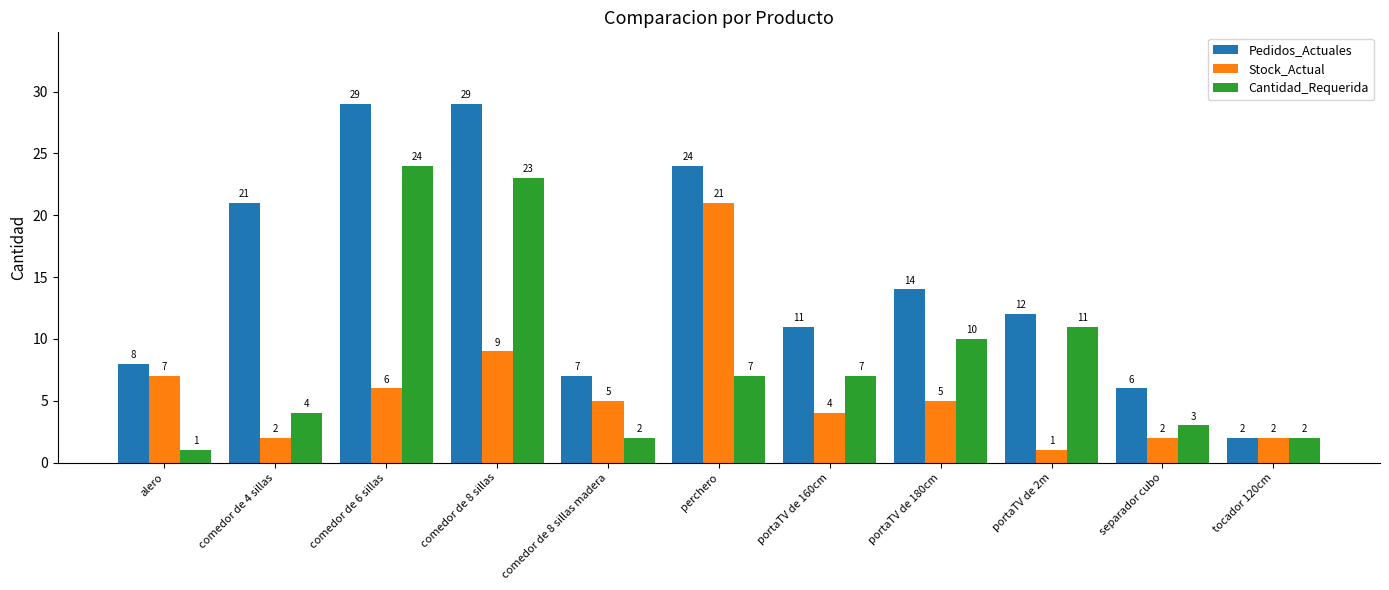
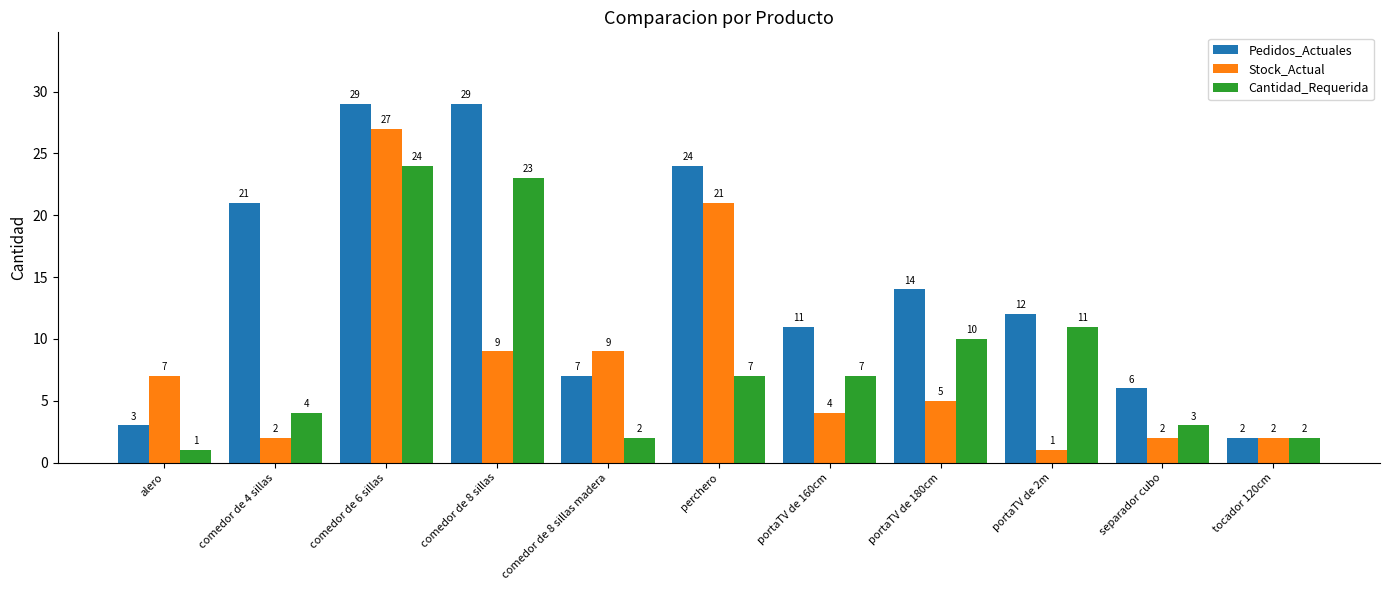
  {
    "Pedidos_Actuales": {
-     "alero": 8,
+     "alero": 3,
      "comedor de 4 sillas": 21,
      "comedor de 6 sillas": 29,
      "comedor de 8 sillas": 29,
      "comedor de 8 sillas madera": 7,
      "perchero": 24,
      "portaTV de 160cm": 11,
      "portaTV de 180cm": 14,
      "portaTV de 2m": 12,
      "separador cubo": 6,
      "tocador 120cm": 2
    },
    "Stock_Actual": {
      "alero": 7,
      "comedor de 4 sillas": 2,
-     "comedor de 6 sillas": 6,
+     "comedor de 6 sillas": 27,
      "comedor de 8 sillas": 9,
-     "comedor de 8 sillas madera": 5,
+     "comedor de 8 sillas madera": 9,
      "perchero": 21,
      "portaTV de 160cm": 4,
      "portaTV de 180cm": 5,
      "portaTV de 2m": 1,
      "separador cubo": 2,
      "tocador 120cm": 2
    },
    "Cantidad_Requerida": {
      "alero": 1,
      "comedor de 4 sillas": 4,
      "comedor de 6 sillas": 24,
      "comedor de 8 sillas": 23,
      "comedor de 8 sillas madera": 2,
      "perchero": 7,
      "portaTV de 160cm": 7,
      "portaTV de 180cm": 10,
      "portaTV de 2m": 11,
      "separador cubo": 3,
      "tocador 120cm": 2
    }
  }
